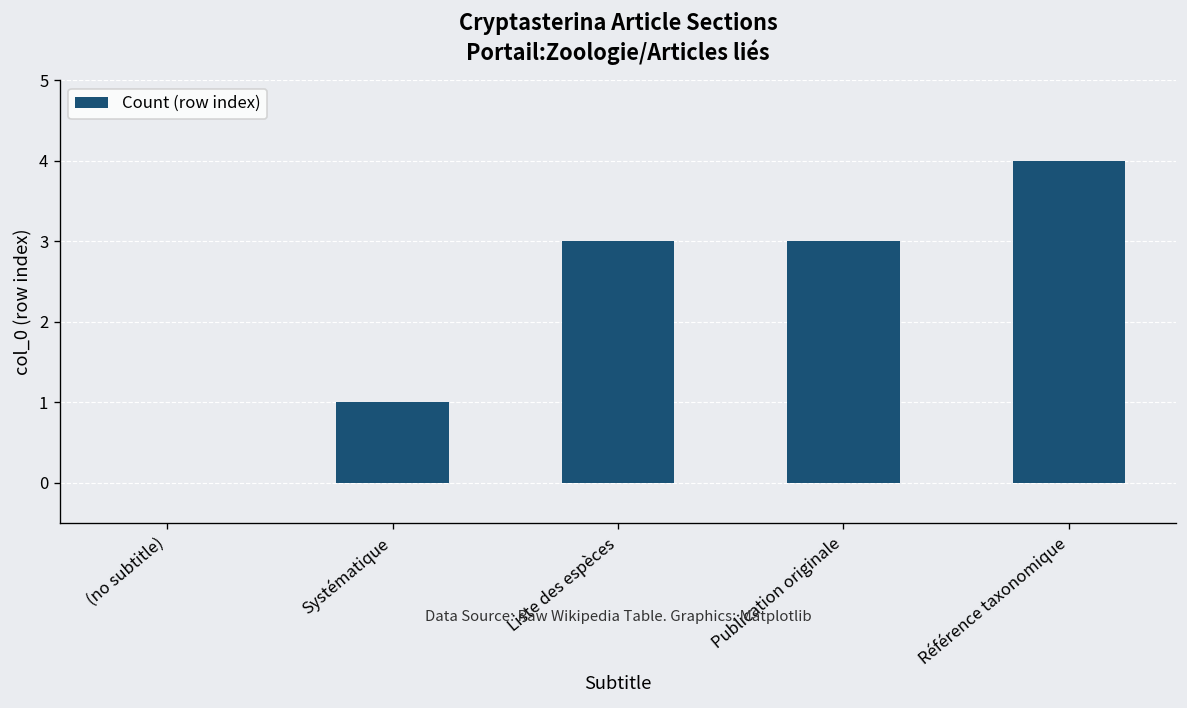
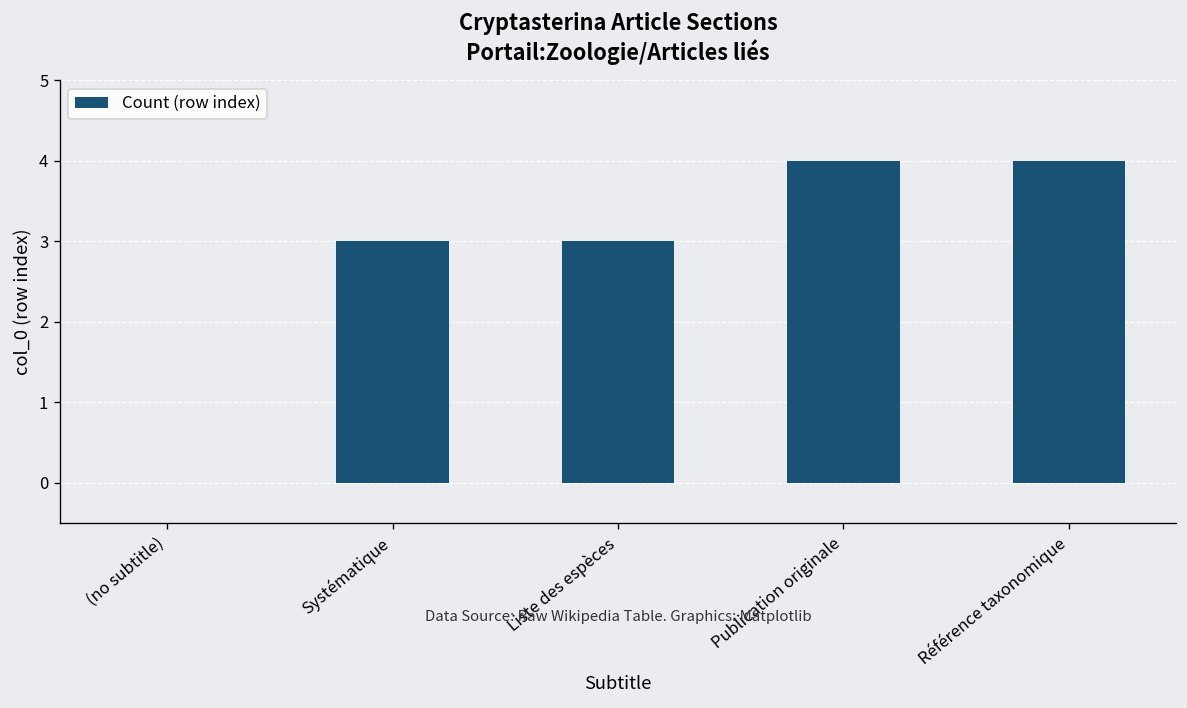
  {
    "(no subtitle)": 0,
-   "Systématique": 1,
+   "Systématique": 3,
    "Liste des espèces": 3,
-   "Publication originale": 3,
+   "Publication originale": 4,
    "Référence taxonomique": 4
  }
